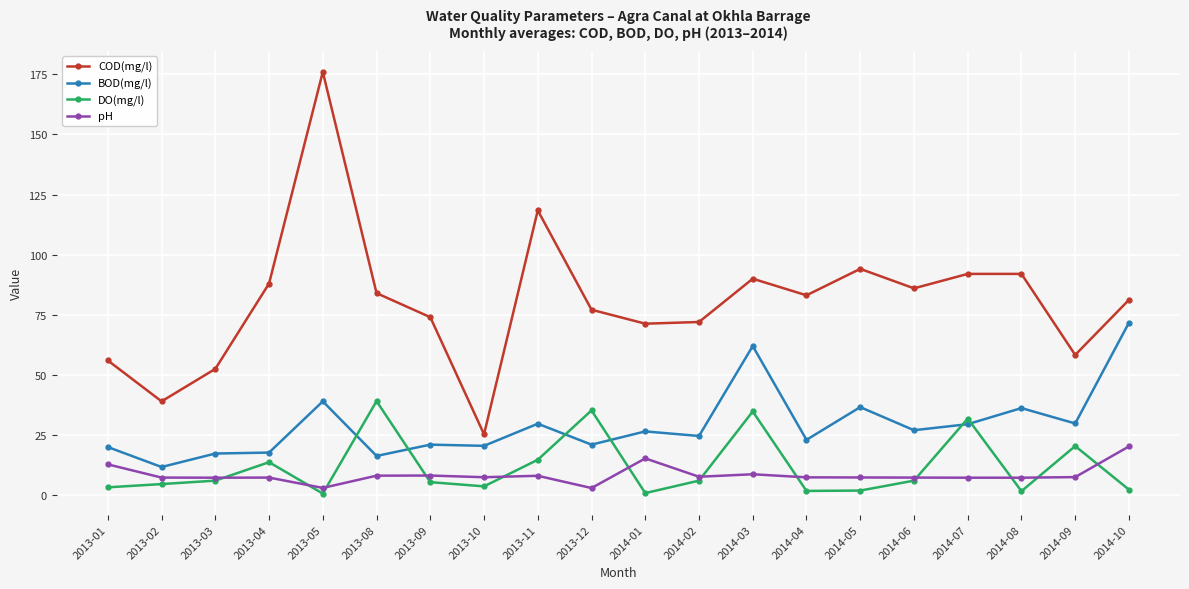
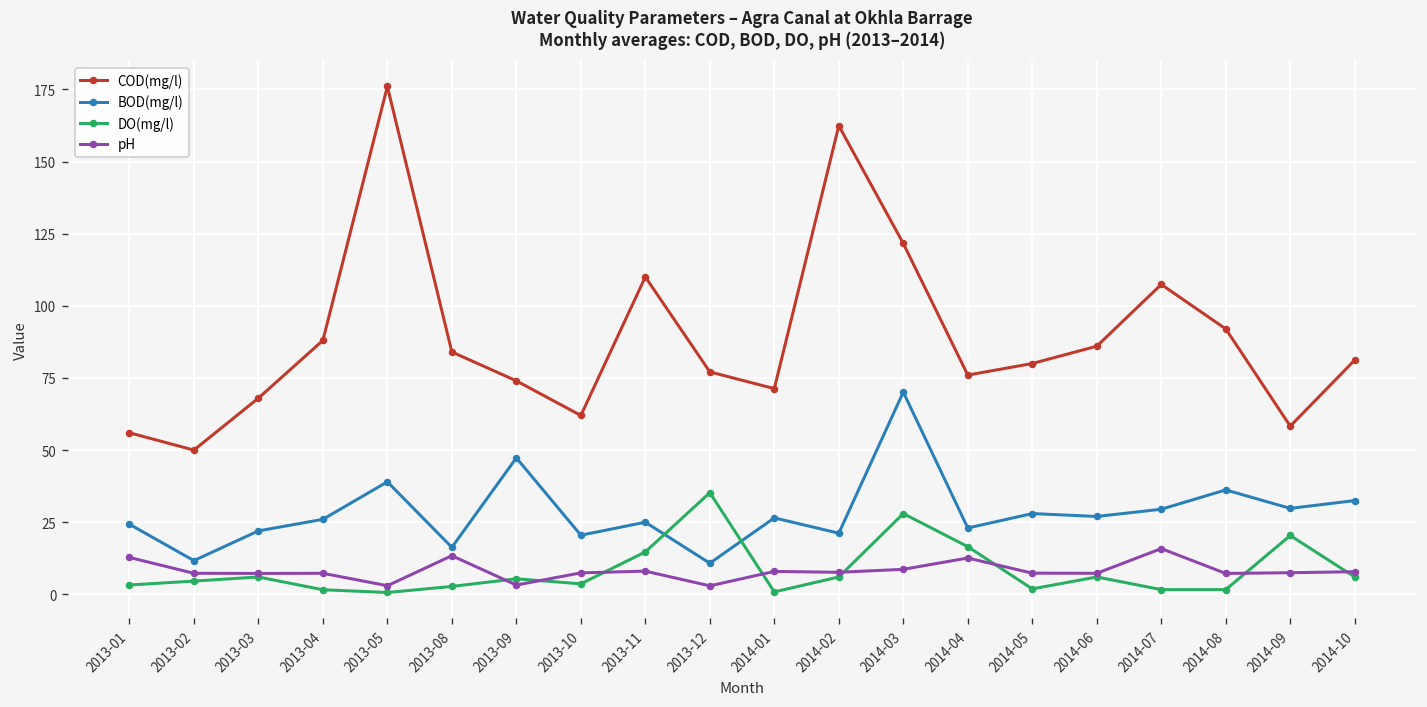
  {
    "COD(mg/l)": {
      "2013-01": 56,
-     "2013-02": 39,
-     "2013-03": 53,
+     "2013-02": 50,
+     "2013-03": 68,
      "2013-04": 88,
      "2013-05": 176,
      "2013-08": 84,
      "2013-09": 74,
-     "2013-10": 25,
-     "2013-11": 118,
+     "2013-10": 62,
+     "2013-11": 110,
      "2013-12": 77,
      "2014-01": 71,
-     "2014-02": 72,
-     "2014-03": 90,
-     "2014-04": 83,
-     "2014-05": 94,
+     "2014-02": 162,
+     "2014-03": 122,
+     "2014-04": 76,
+     "2014-05": 80,
      "2014-06": 86,
-     "2014-07": 92,
+     "2014-07": 107,
      "2014-08": 92,
      "2014-09": 58,
      "2014-10": 81
    },
    "BOD(mg/l)": {
-     "2013-01": 20,
+     "2013-01": 24,
      "2013-02": 12,
-     "2013-03": 17,
-     "2013-04": 18,
+     "2013-03": 22,
+     "2013-04": 26,
      "2013-05": 39,
      "2013-08": 16,
-     "2013-09": 21,
+     "2013-09": 47,
      "2013-10": 21,
-     "2013-11": 30,
-     "2013-12": 21,
+     "2013-11": 25,
+     "2013-12": 11,
      "2014-01": 27,
-     "2014-02": 25,
-     "2014-03": 62,
+     "2014-02": 21,
+     "2014-03": 70,
      "2014-04": 23,
-     "2014-05": 37,
+     "2014-05": 28,
      "2014-06": 27,
      "2014-07": 30,
      "2014-08": 36,
      "2014-09": 30,
-     "2014-10": 72
+     "2014-10": 33
    },
    "DO(mg/l)": {
      "2013-01": 3,
      "2013-02": 5,
      "2013-03": 6,
-     "2013-04": 14,
+     "2013-04": 2,
      "2013-05": 1,
-     "2013-08": 39,
+     "2013-08": 3,
      "2013-09": 5,
      "2013-10": 4,
      "2013-11": 15,
      "2013-12": 35,
      "2014-01": 1,
      "2014-02": 6,
-     "2014-03": 35,
-     "2014-04": 2,
+     "2014-03": 28,
+     "2014-04": 17,
      "2014-05": 2,
      "2014-06": 6,
-     "2014-07": 32,
+     "2014-07": 2,
      "2014-08": 2,
      "2014-09": 20,
-     "2014-10": 2
+     "2014-10": 6
    },
    "pH": {
      "2013-01": 13,
      "2013-02": 7,
      "2013-03": 7,
      "2013-04": 7,
      "2013-05": 3,
-     "2013-08": 8,
-     "2013-09": 8,
+     "2013-08": 13,
+     "2013-09": 3,
      "2013-10": 7,
      "2013-11": 8,
      "2013-12": 3,
-     "2014-01": 15,
+     "2014-01": 8,
      "2014-02": 8,
      "2014-03": 9,
-     "2014-04": 7,
+     "2014-04": 13,
      "2014-05": 7,
      "2014-06": 7,
-     "2014-07": 7,
+     "2014-07": 16,
      "2014-08": 7,
      "2014-09": 8,
-     "2014-10": 20
+     "2014-10": 8
    }
  }
